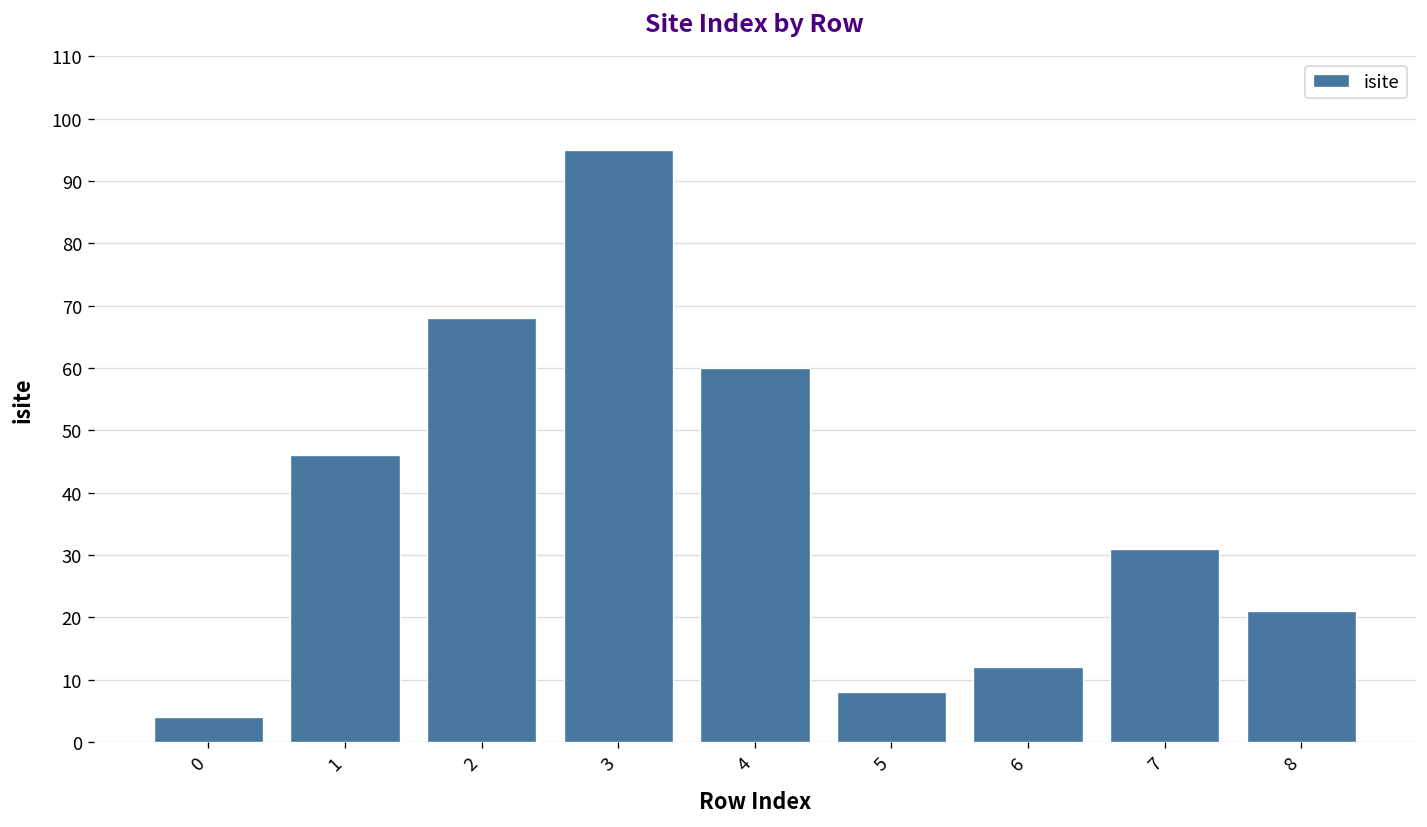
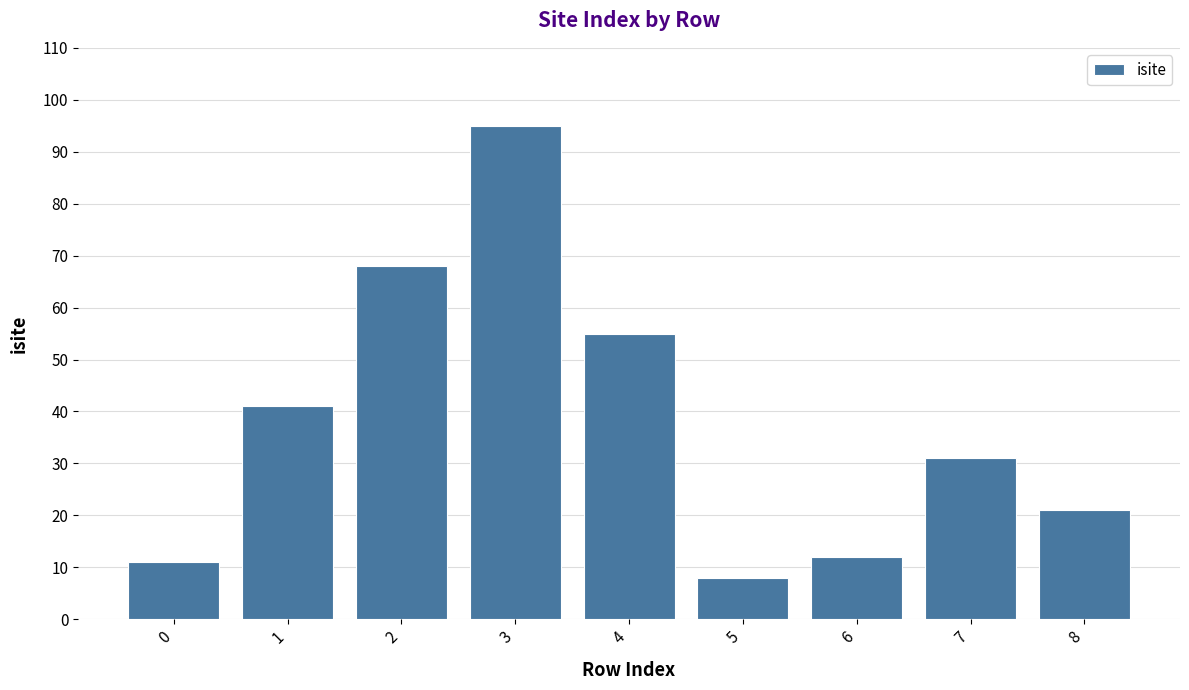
  {
-   "0": 4,
-   "1": 46,
+   "0": 11,
+   "1": 41,
    "2": 68,
    "3": 95,
-   "4": 60,
+   "4": 55,
    "5": 8,
    "6": 12,
    "7": 31,
    "8": 21
  }
